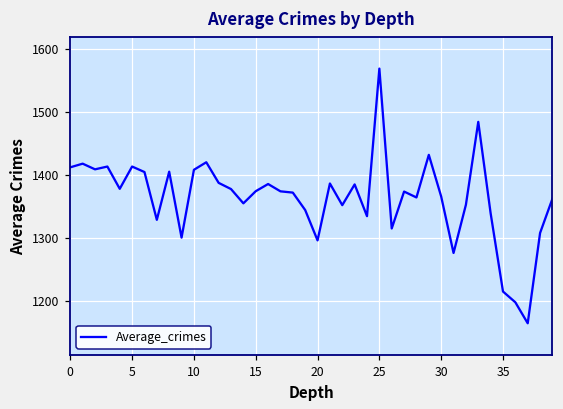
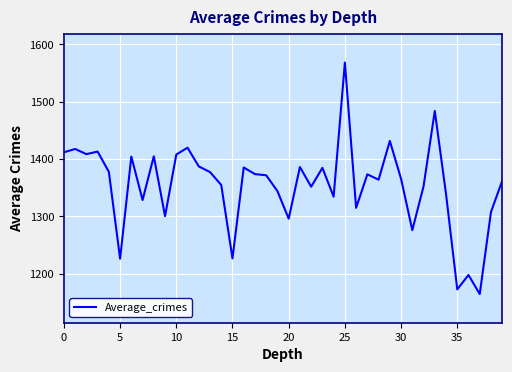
  {
    "0": 1410,
-   "5": 1410,
+   "5": 1230,
    "10": 1410,
-   "15": 1370,
+   "15": 1230,
    "20": 1300,
    "25": 1570,
    "30": 1370,
-   "35": 1210
+   "35": 1170
  }
